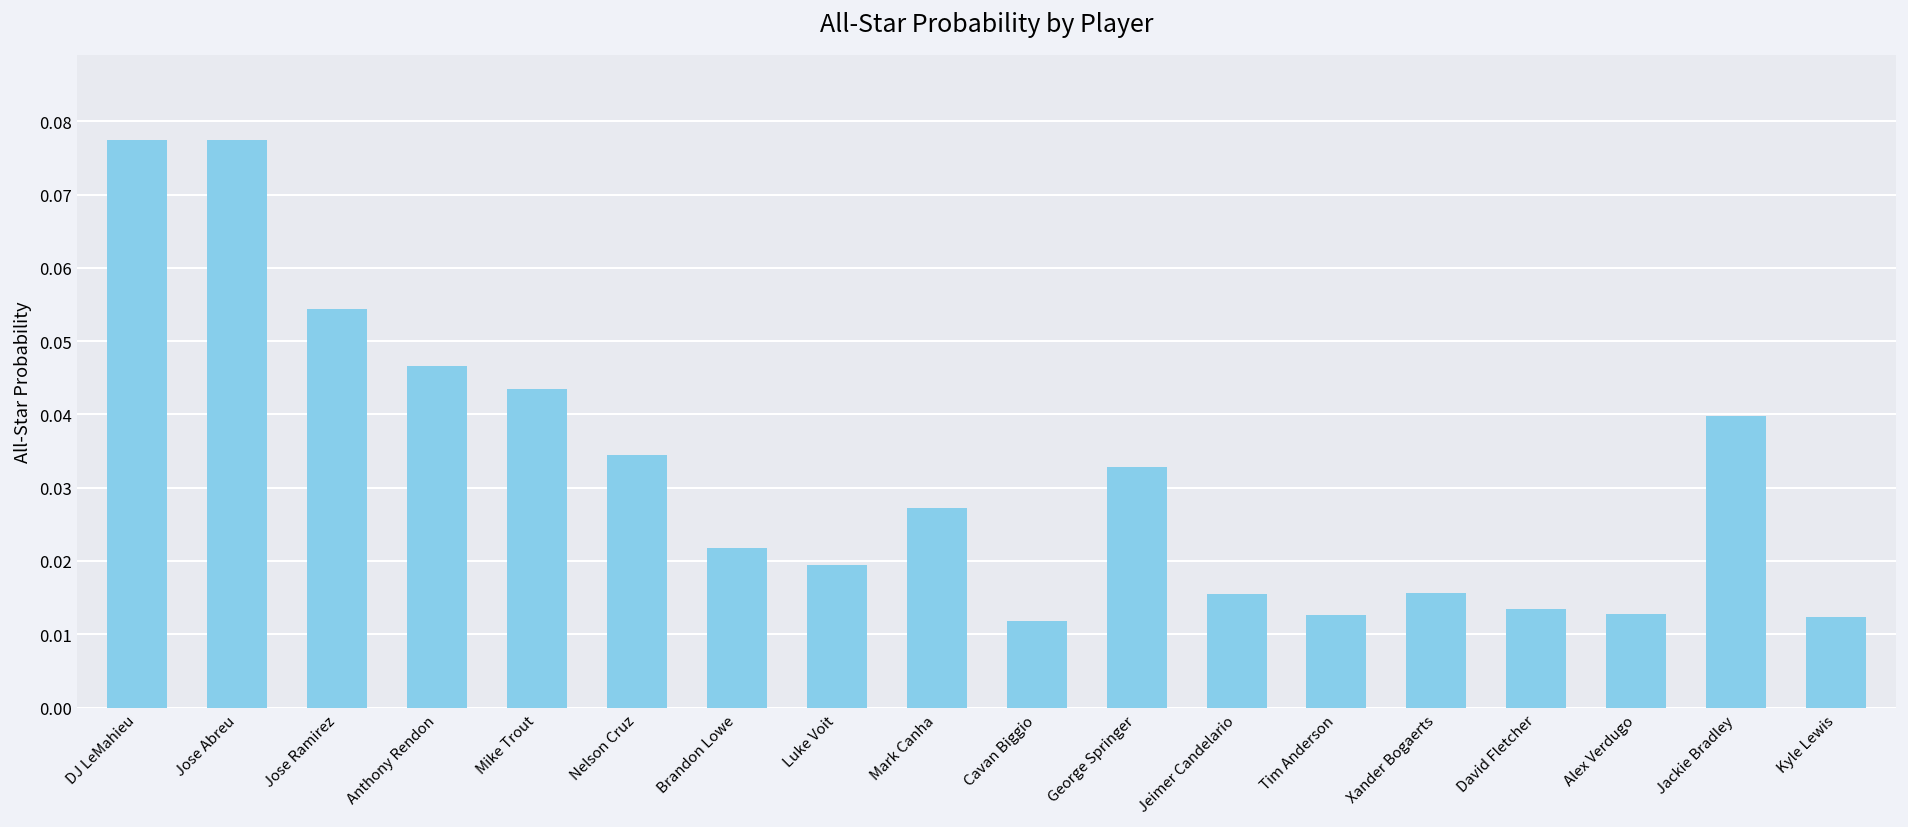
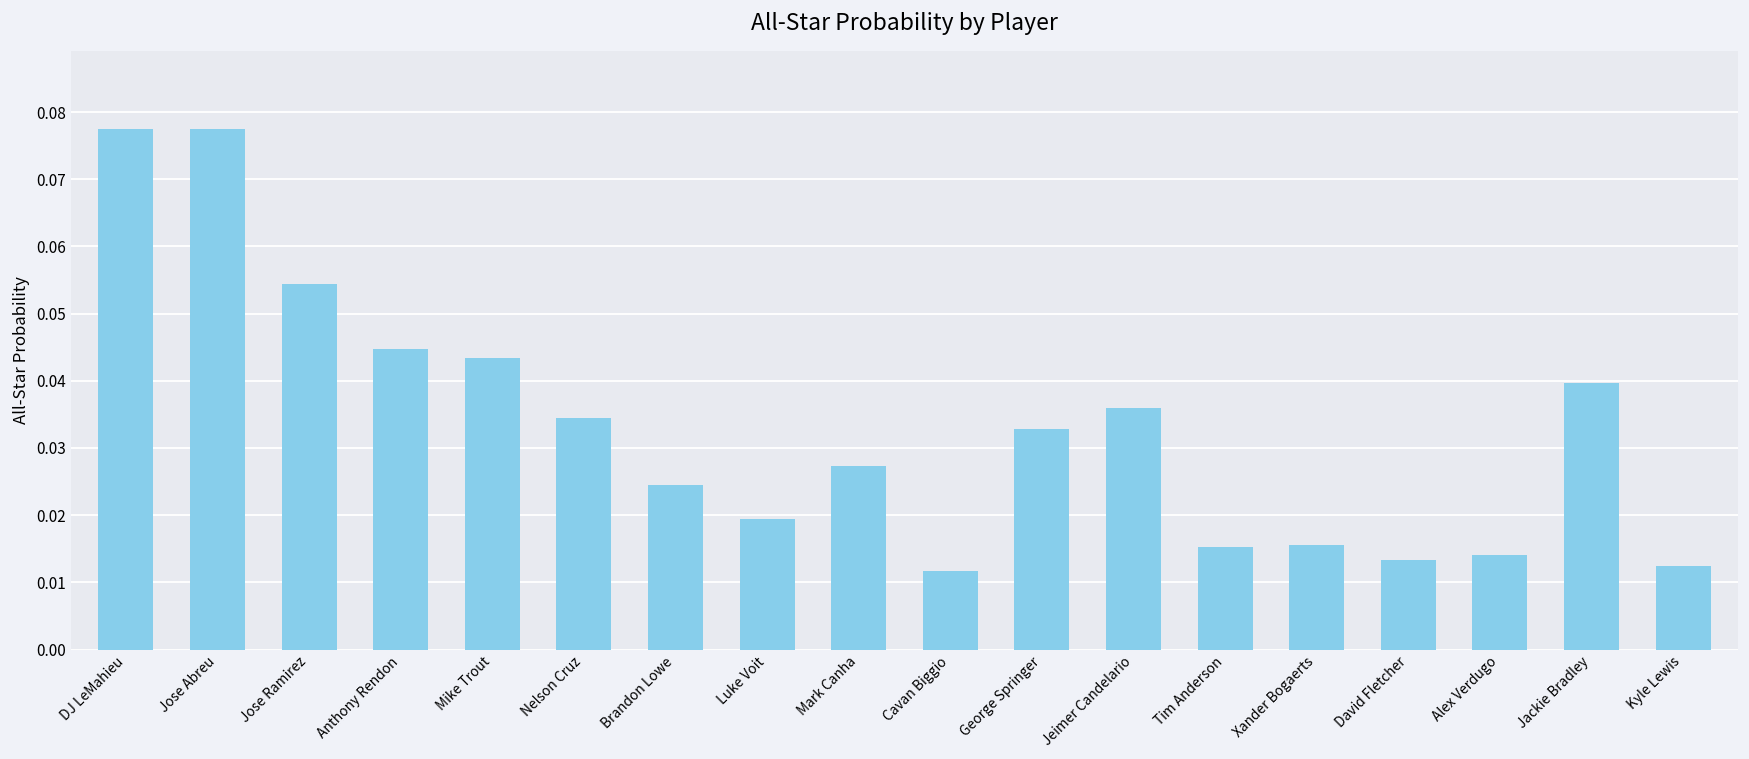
  {
    "DJ LeMahieu": 0.077,
    "Jose Abreu": 0.077,
    "Jose Ramirez": 0.054,
-   "Anthony Rendon": 0.047,
+   "Anthony Rendon": 0.045,
    "Mike Trout": 0.043,
    "Nelson Cruz": 0.034,
-   "Brandon Lowe": 0.022,
+   "Brandon Lowe": 0.024,
    "Luke Voit": 0.019,
    "Mark Canha": 0.027,
    "Cavan Biggio": 0.012,
    "George Springer": 0.033,
-   "Jeimer Candelario": 0.015,
-   "Tim Anderson": 0.013,
+   "Jeimer Candelario": 0.036,
+   "Tim Anderson": 0.015,
    "Xander Bogaerts": 0.016,
    "David Fletcher": 0.013,
-   "Alex Verdugo": 0.013,
+   "Alex Verdugo": 0.014,
    "Jackie Bradley": 0.040,
    "Kyle Lewis": 0.012
  }
